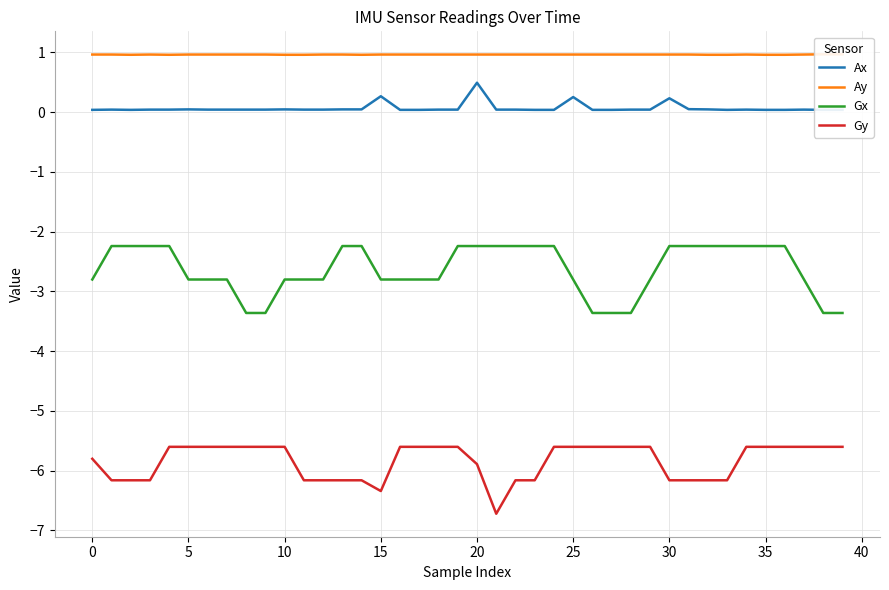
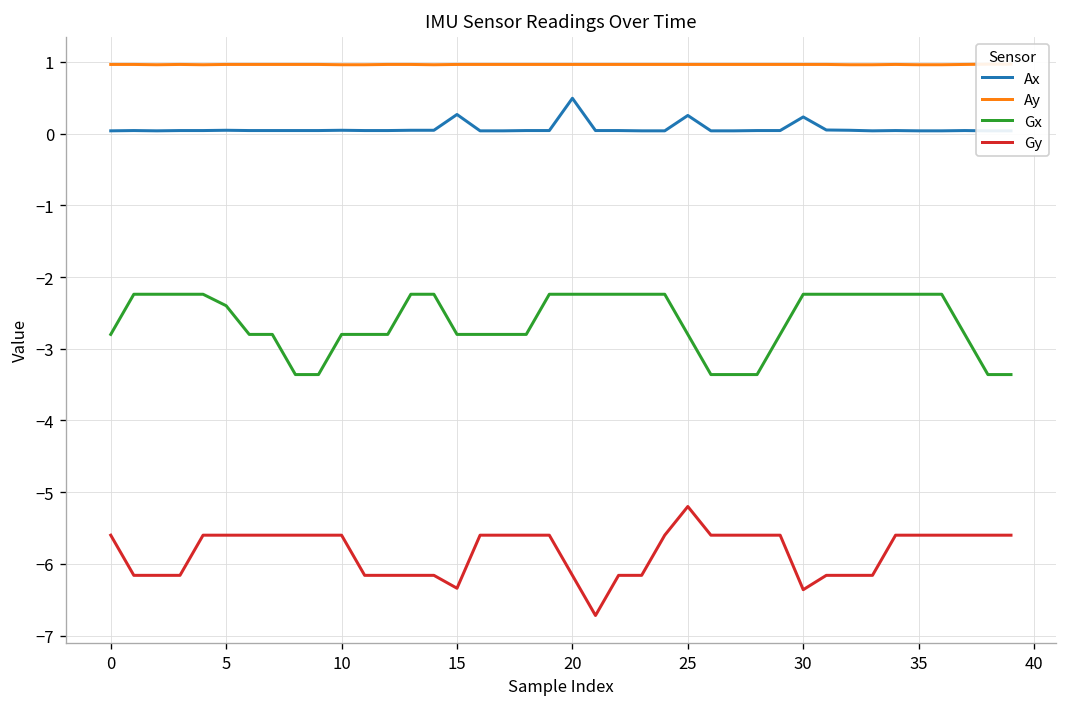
  {
    "Ax": {
      "0": 0.0,
      "5": 0.0,
      "10": 0.0,
      "15": 0.3,
      "20": 0.5,
      "25": 0.3,
      "30": 0.2,
      "35": 0.0
    },
    "Ay": {
      "0": 1.0,
      "5": 1.0,
      "10": 1.0,
      "15": 1.0,
      "20": 1.0,
      "25": 1.0,
      "30": 1.0,
      "35": 1.0
    },
    "Gx": {
      "0": -2.8,
-     "5": -2.8,
+     "5": -2.4,
      "10": -2.8,
      "15": -2.8,
      "20": -2.2,
      "25": -2.8,
      "30": -2.2,
      "35": -2.2
    },
    "Gy": {
-     "0": -5.8,
+     "0": -5.6,
      "5": -5.6,
      "10": -5.6,
      "15": -6.3,
-     "20": -5.9,
-     "25": -5.6,
-     "30": -6.2,
+     "20": -6.2,
+     "25": -5.2,
+     "30": -6.4,
      "35": -5.6
    }
  }
